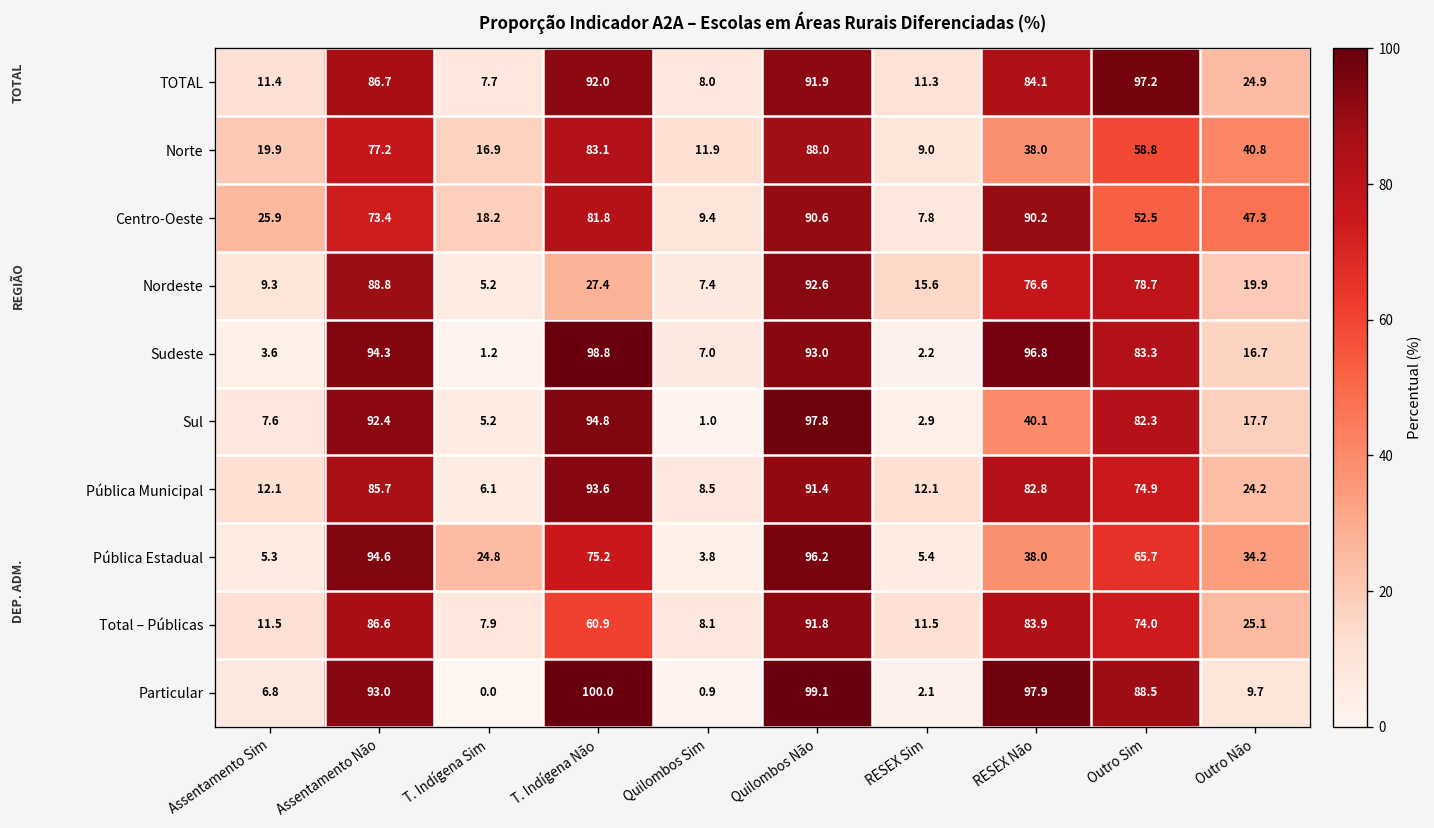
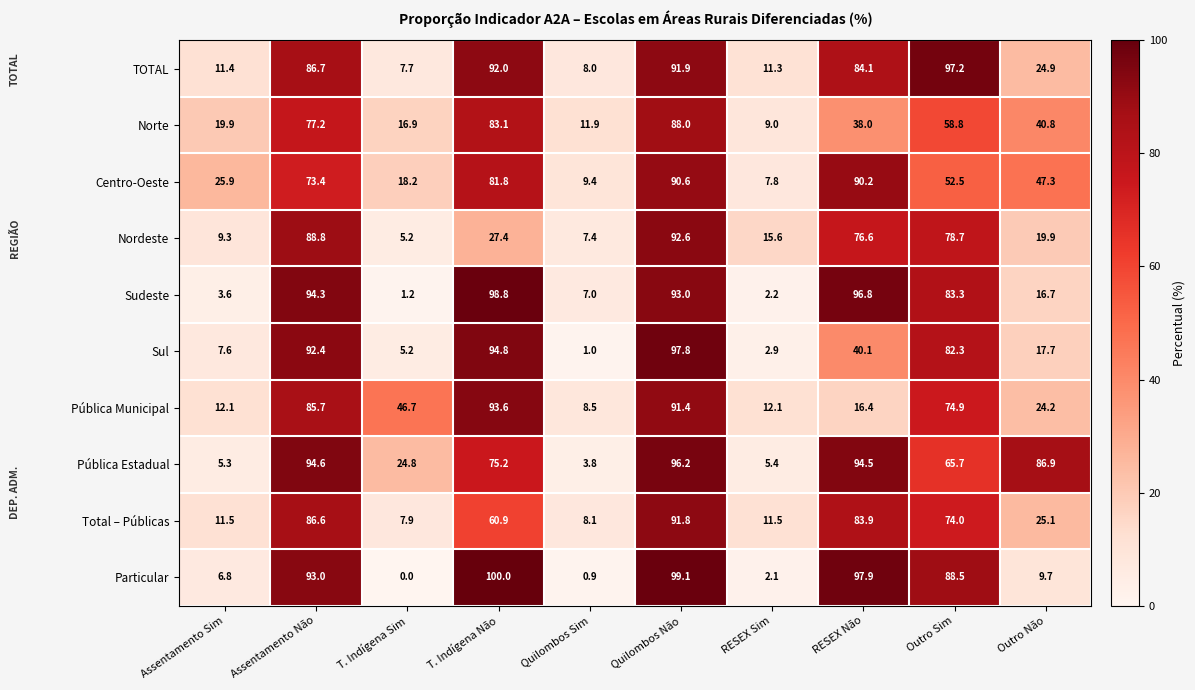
  {
    "TOTAL": {
      "Assentamento Sim": 11.4,
      "Assentamento Não": 86.7,
      "T. Indígena Sim": 7.7,
      "T. Indígena Não": 92.0,
      "Quilombos Sim": 8.0,
      "Quilombos Não": 91.9,
      "RESEX Sim": 11.3,
      "RESEX Não": 84.1,
      "Outro Sim": 97.2,
      "Outro Não": 24.9
    },
    "Norte": {
      "Assentamento Sim": 19.9,
      "Assentamento Não": 77.2,
      "T. Indígena Sim": 16.9,
      "T. Indígena Não": 83.1,
      "Quilombos Sim": 11.9,
      "Quilombos Não": 88.0,
      "RESEX Sim": 9.0,
      "RESEX Não": 38.0,
      "Outro Sim": 58.8,
      "Outro Não": 40.8
    },
    "Centro-Oeste": {
      "Assentamento Sim": 25.9,
      "Assentamento Não": 73.4,
      "T. Indígena Sim": 18.2,
      "T. Indígena Não": 81.8,
      "Quilombos Sim": 9.4,
      "Quilombos Não": 90.6,
      "RESEX Sim": 7.8,
      "RESEX Não": 90.2,
      "Outro Sim": 52.5,
      "Outro Não": 47.3
    },
    "Nordeste": {
      "Assentamento Sim": 9.3,
      "Assentamento Não": 88.8,
      "T. Indígena Sim": 5.2,
      "T. Indígena Não": 27.4,
      "Quilombos Sim": 7.4,
      "Quilombos Não": 92.6,
      "RESEX Sim": 15.6,
      "RESEX Não": 76.6,
      "Outro Sim": 78.7,
      "Outro Não": 19.9
    },
    "Sudeste": {
      "Assentamento Sim": 3.6,
      "Assentamento Não": 94.3,
      "T. Indígena Sim": 1.2,
      "T. Indígena Não": 98.8,
      "Quilombos Sim": 7.0,
      "Quilombos Não": 93.0,
      "RESEX Sim": 2.2,
      "RESEX Não": 96.8,
      "Outro Sim": 83.3,
      "Outro Não": 16.7
    },
    "Sul": {
      "Assentamento Sim": 7.6,
      "Assentamento Não": 92.4,
      "T. Indígena Sim": 5.2,
      "T. Indígena Não": 94.8,
      "Quilombos Sim": 1.0,
      "Quilombos Não": 97.8,
      "RESEX Sim": 2.9,
      "RESEX Não": 40.1,
      "Outro Sim": 82.3,
      "Outro Não": 17.7
    },
    "Pública Municipal": {
      "Assentamento Sim": 12.1,
      "Assentamento Não": 85.7,
-     "T. Indígena Sim": 6.1,
+     "T. Indígena Sim": 46.7,
      "T. Indígena Não": 93.6,
      "Quilombos Sim": 8.5,
      "Quilombos Não": 91.4,
      "RESEX Sim": 12.1,
-     "RESEX Não": 82.8,
+     "RESEX Não": 16.4,
      "Outro Sim": 74.9,
      "Outro Não": 24.2
    },
    "Pública Estadual": {
      "Assentamento Sim": 5.3,
      "Assentamento Não": 94.6,
      "T. Indígena Sim": 24.8,
      "T. Indígena Não": 75.2,
      "Quilombos Sim": 3.8,
      "Quilombos Não": 96.2,
      "RESEX Sim": 5.4,
-     "RESEX Não": 38.0,
+     "RESEX Não": 94.5,
      "Outro Sim": 65.7,
-     "Outro Não": 34.2
+     "Outro Não": 86.9
    },
    "Total – Públicas": {
      "Assentamento Sim": 11.5,
      "Assentamento Não": 86.6,
      "T. Indígena Sim": 7.9,
      "T. Indígena Não": 60.9,
      "Quilombos Sim": 8.1,
      "Quilombos Não": 91.8,
      "RESEX Sim": 11.5,
      "RESEX Não": 83.9,
      "Outro Sim": 74.0,
      "Outro Não": 25.1
    },
    "Particular": {
      "Assentamento Sim": 6.8,
      "Assentamento Não": 93.0,
      "T. Indígena Sim": 0.0,
      "T. Indígena Não": 100.0,
      "Quilombos Sim": 0.9,
      "Quilombos Não": 99.1,
      "RESEX Sim": 2.1,
      "RESEX Não": 97.9,
      "Outro Sim": 88.5,
      "Outro Não": 9.7
    }
  }
